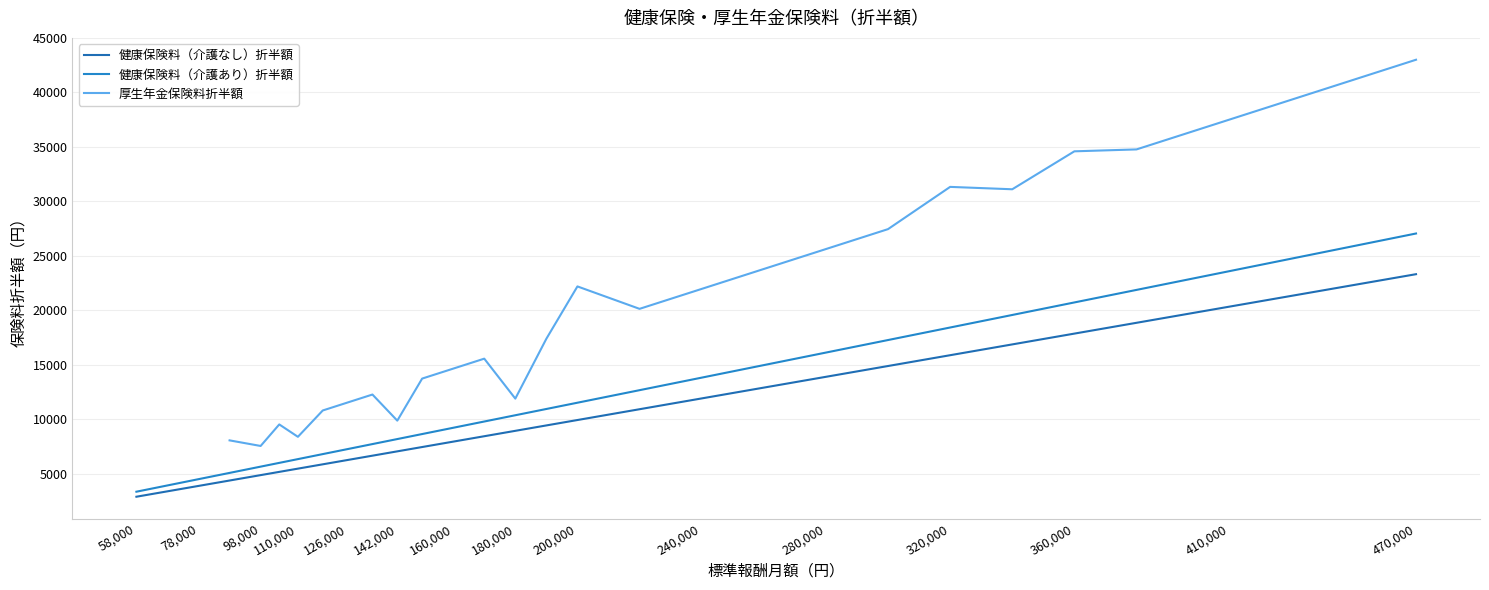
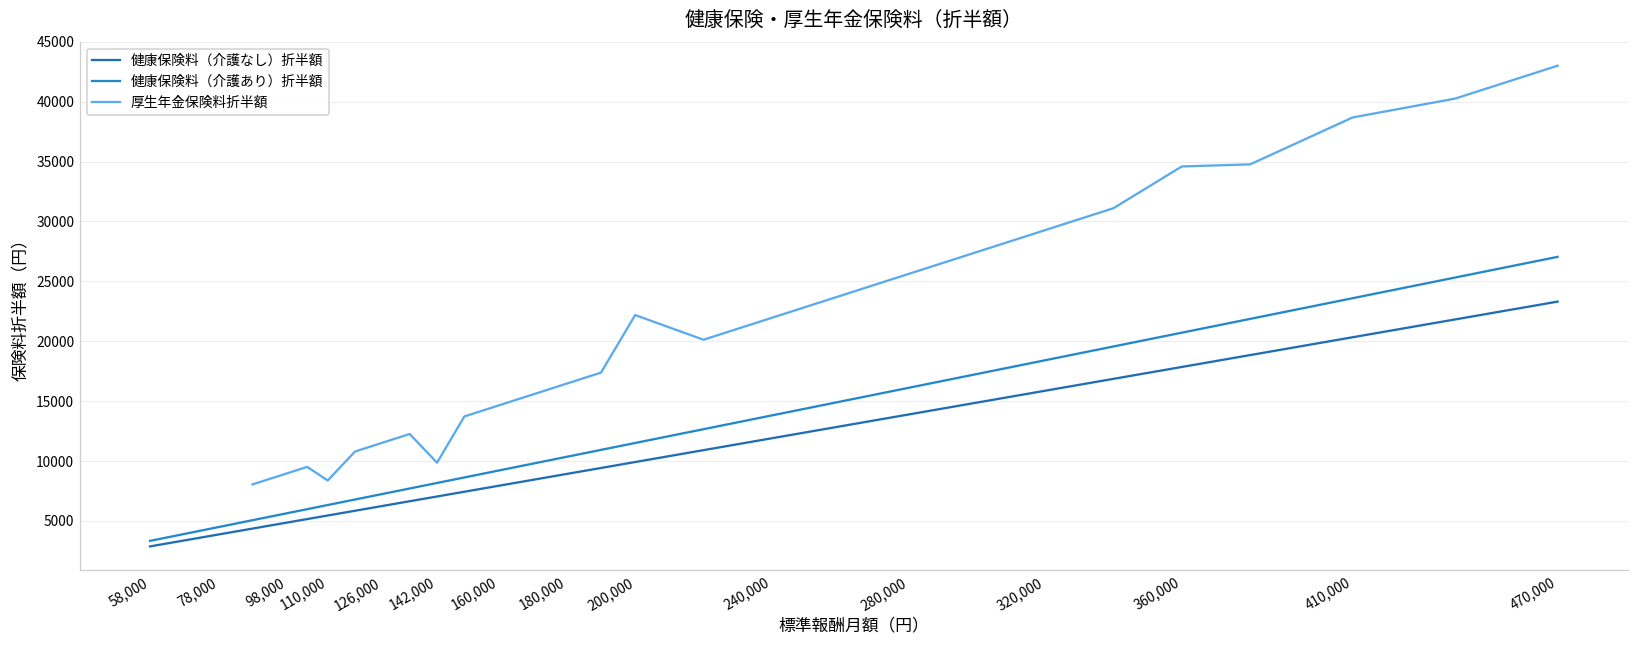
  {
    "厚生年金保険料折半額": {
-     "98,000": 7500,
+     "98,000": 9000,
      "110,000": 8400,
      "126,000": 11500,
      "142,000": 9900,
      "160,000": 14600,
-     "180,000": 11900,
+     "180,000": 16500,
      "200,000": 22200,
      "240,000": 22000,
      "280,000": 25600,
-     "320,000": 31300,
+     "320,000": 29300,
      "360,000": 34600,
-     "410,000": 37500,
+     "410,000": 38700,
      "470,000": 43000
    }
  }
